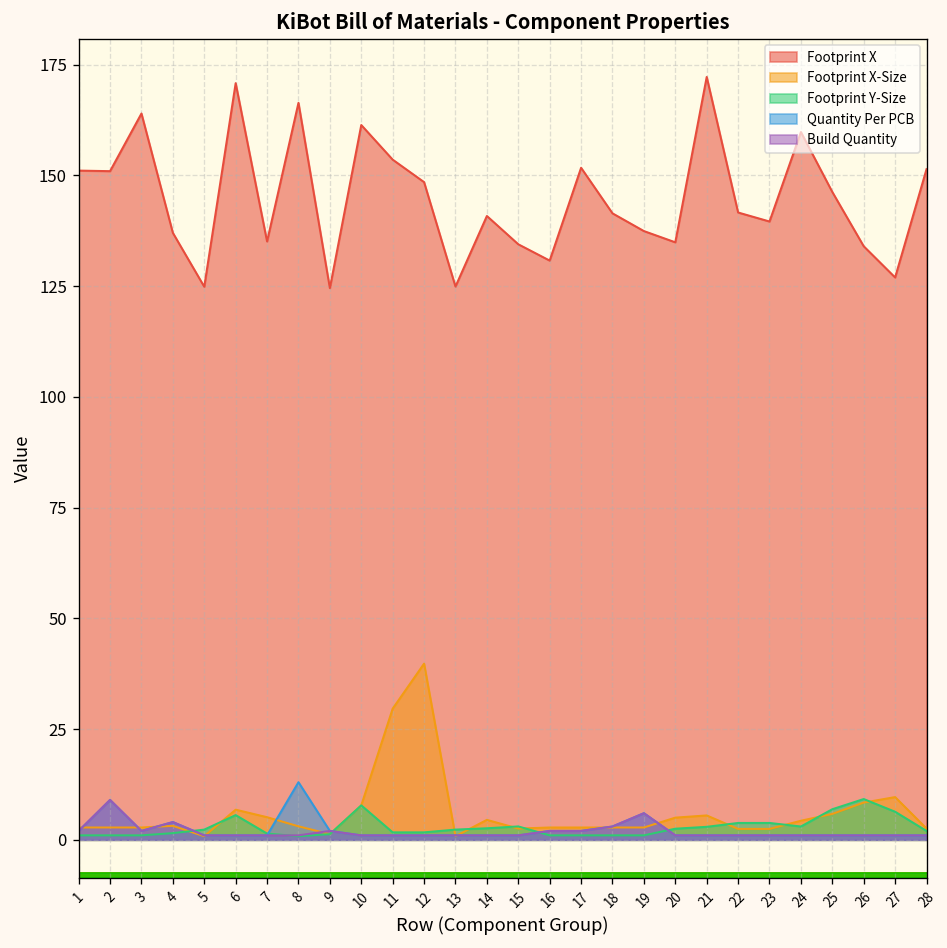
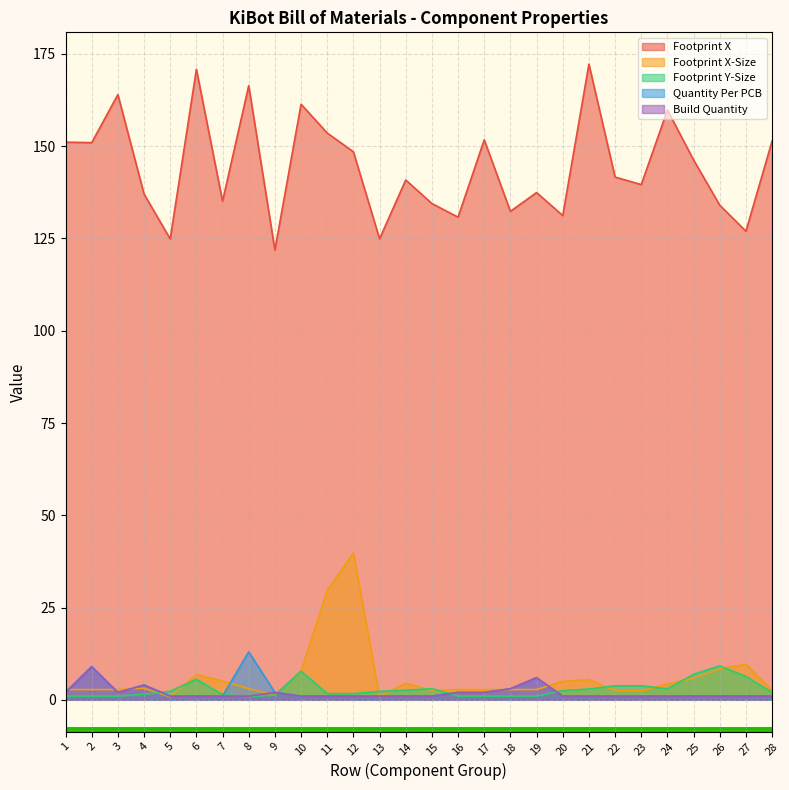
  {
    "Footprint X": {
      "1": 151,
      "2": 151,
      "3": 164,
      "4": 137,
      "5": 125,
      "6": 171,
      "7": 135,
      "8": 166,
-     "9": 125,
+     "9": 122,
      "10": 161,
      "11": 154,
      "12": 149,
      "13": 125,
      "14": 141,
      "15": 134,
      "16": 131,
      "17": 152,
-     "18": 141,
+     "18": 132,
      "19": 137,
-     "20": 135,
+     "20": 131,
      "21": 172,
      "22": 142,
      "23": 140,
      "25": 146,
      "26": 134,
      "27": 127,
      "28": 151
    },
    "Footprint X-Size": {
      "1": 3,
      "2": 3,
      "3": 3,
      "4": 3,
      "6": 7,
      "7": 5,
      "8": 3,
      "11": 30,
      "12": 40,
      "14": 5,
      "16": 3,
      "17": 3,
      "19": 3,
      "20": 5,
      "21": 6,
      "22": 2,
      "23": 2,
      "24": 4,
      "25": 6,
      "26": 8,
      "27": 10
    },
    "Footprint Y-Size": {
      "1": 1,
      "2": 1,
      "3": 1,
      "4": 2,
      "5": 2,
      "6": 6,
      "13": 2,
      "14": 3,
      "16": 1,
      "17": 1,
      "18": 1,
      "19": 1,
      "20": 3,
      "21": 3,
      "22": 4,
      "23": 4,
      "24": 3,
      "25": 7,
      "26": 9,
      "27": 6
    },
    "Quantity Per PCB": {
      "8": 13
    }
  }
